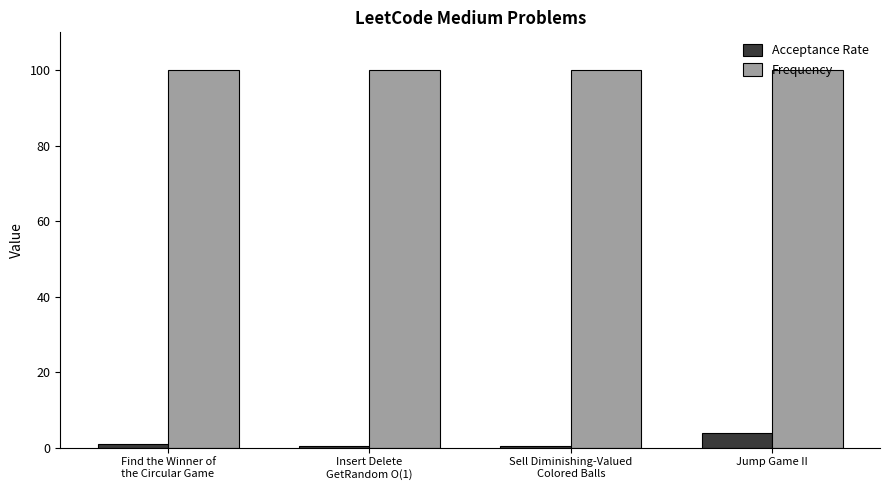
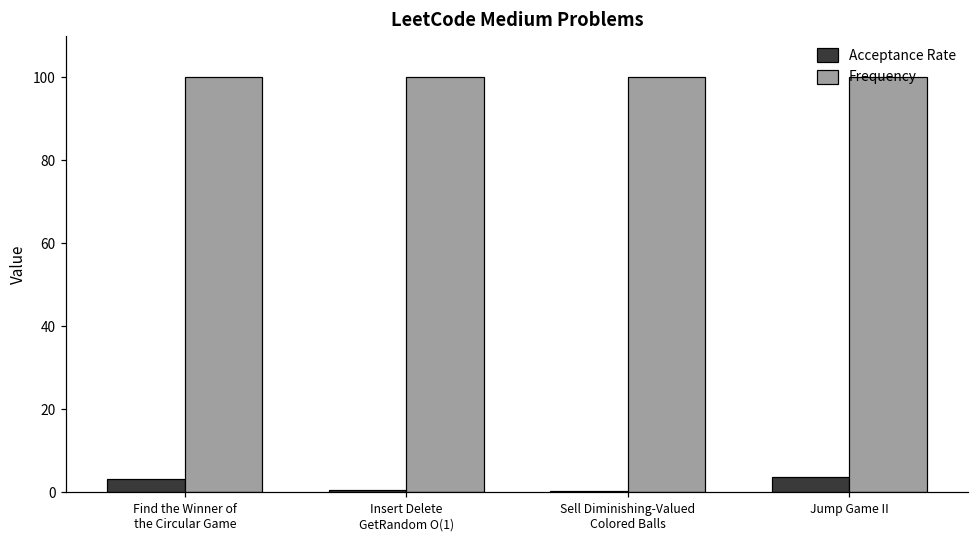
  {
    "Acceptance Rate": {
-     "Find the Winner of the Circular Game": 1,
+     "Find the Winner of the Circular Game": 3,
      "Jump Game II": 4
    },
    "Frequency": {
      "Find the Winner of the Circular Game": 100,
      "Insert Delete GetRandom O(1)": 100,
      "Sell Diminishing-Valued Colored Balls": 100,
      "Jump Game II": 100
    }
  }
